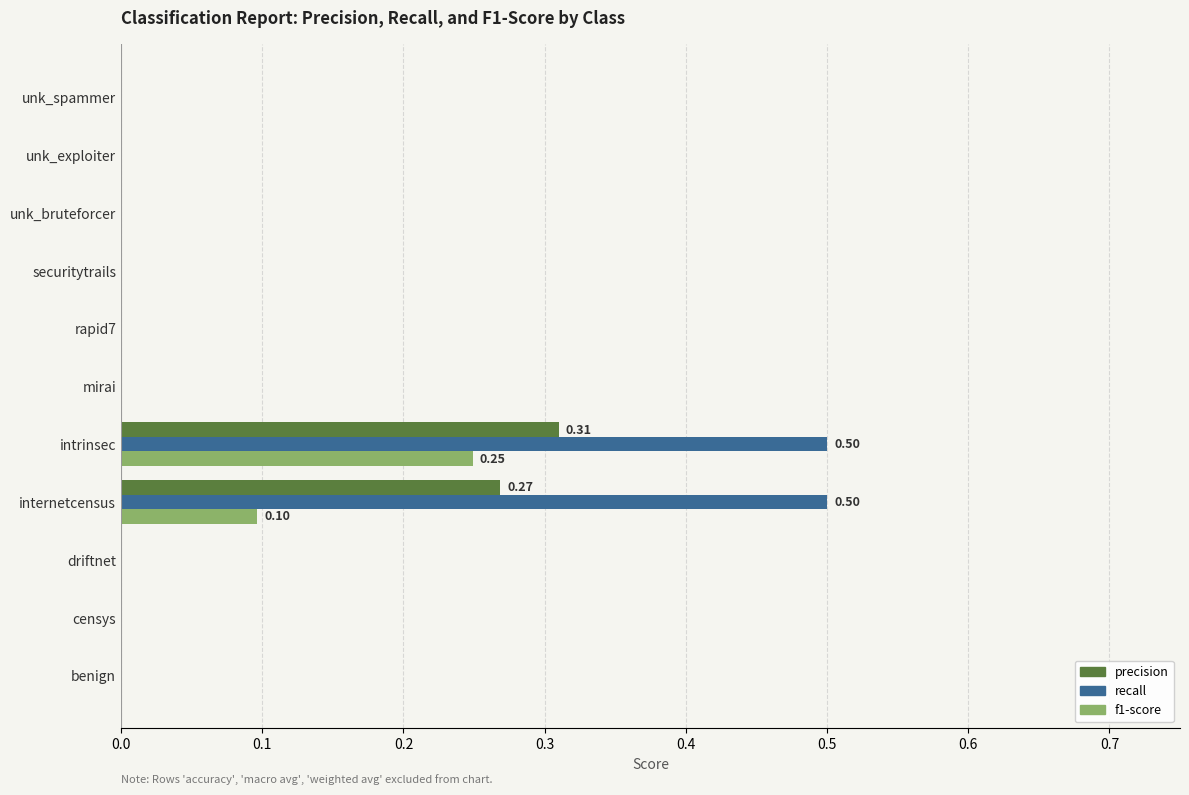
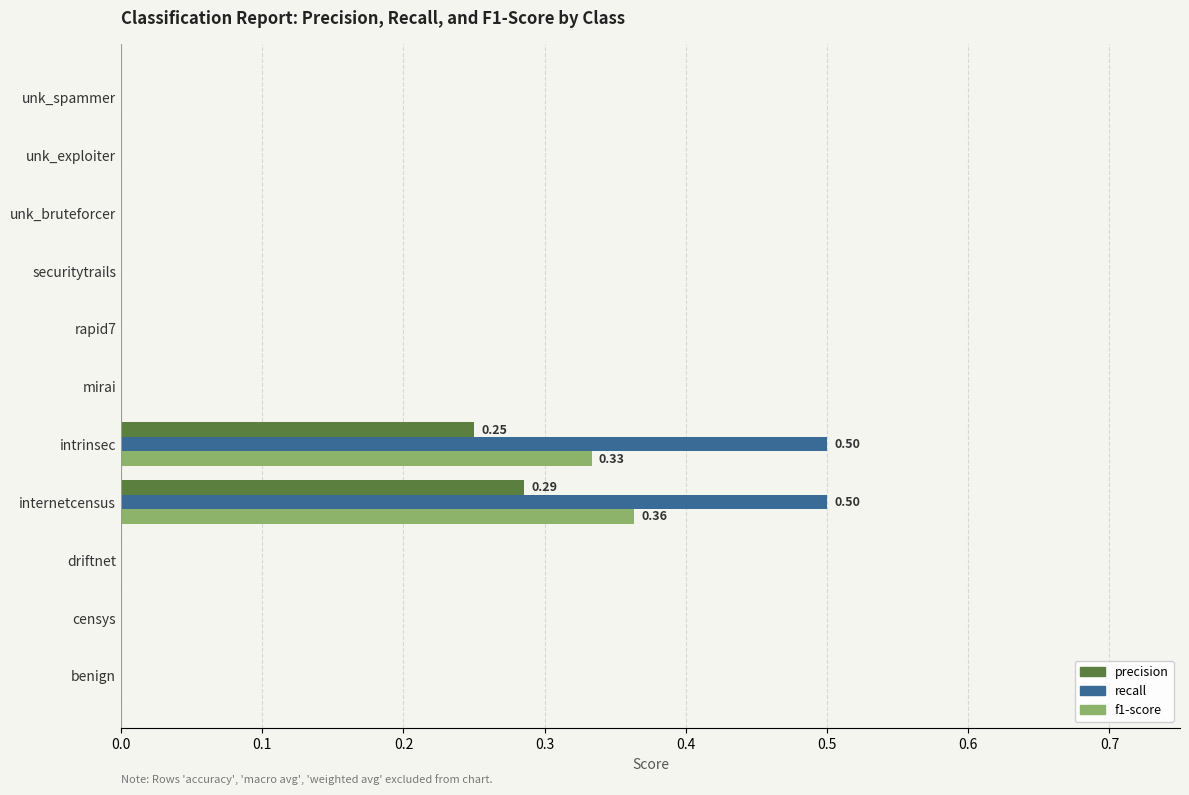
  {
    "precision": {
-     "intrinsec": 0.31,
-     "internetcensus": 0.27
+     "intrinsec": 0.25,
+     "internetcensus": 0.29
    },
    "recall": {
      "intrinsec": 0.50,
      "internetcensus": 0.50
    },
    "f1-score": {
-     "intrinsec": 0.25,
-     "internetcensus": 0.10
+     "intrinsec": 0.33,
+     "internetcensus": 0.36
    }
  }
